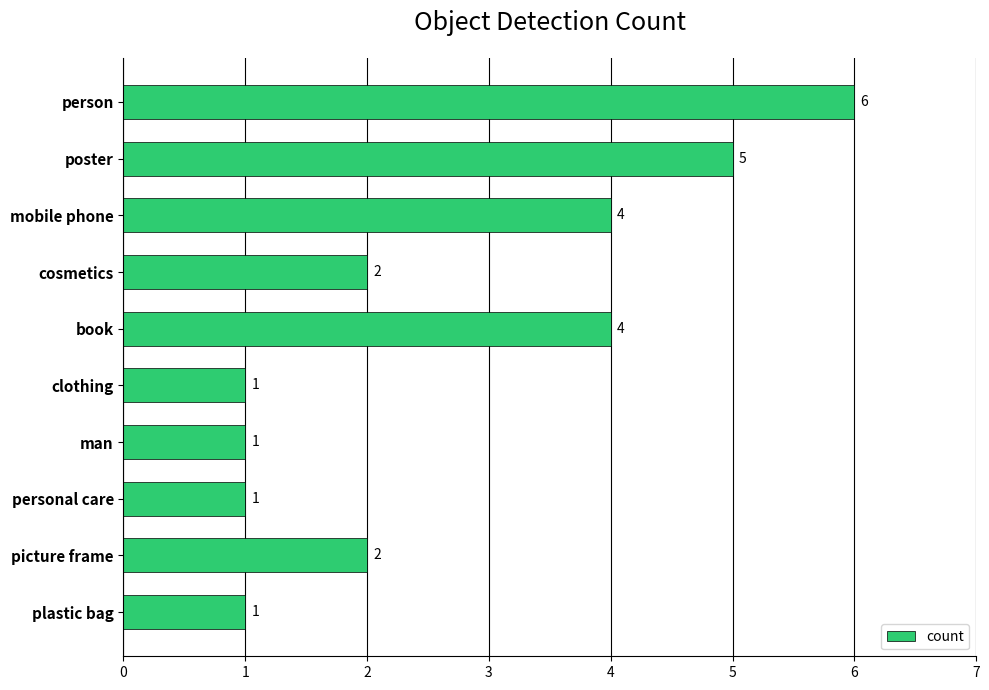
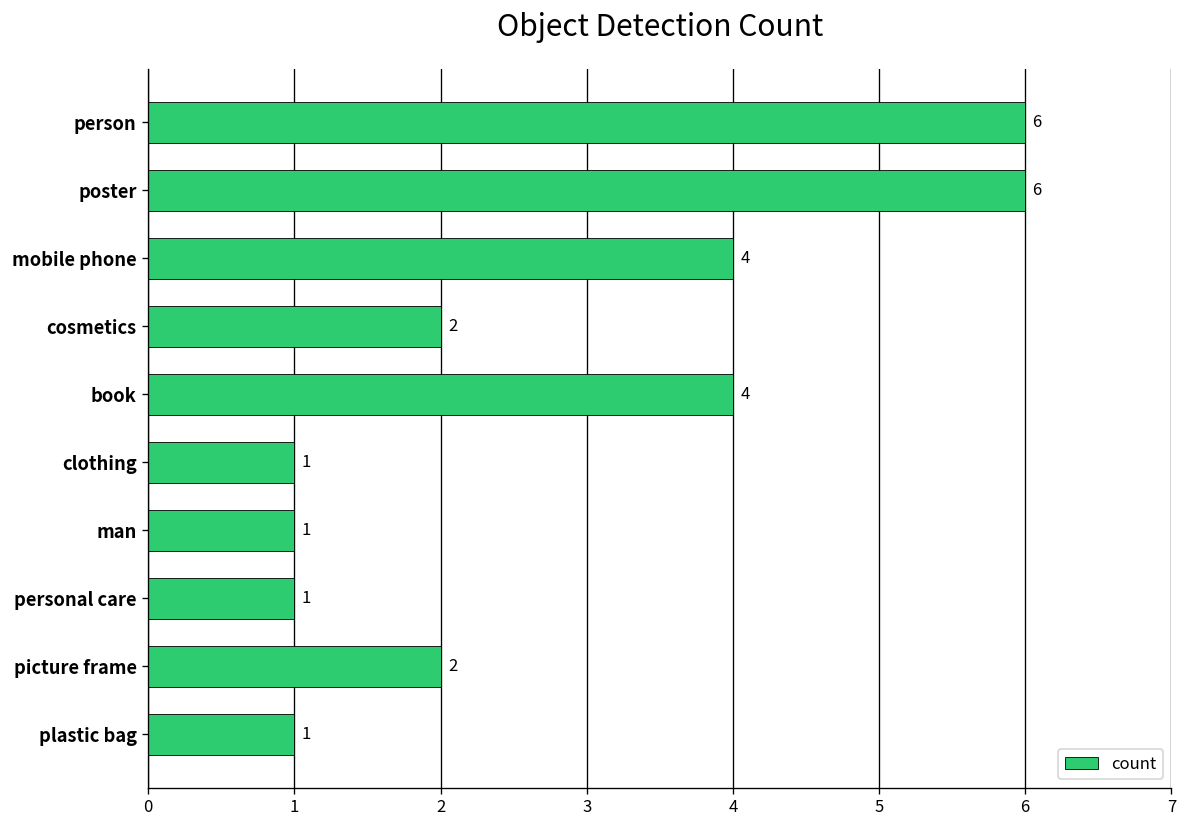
  {
    "person": 6,
-   "poster": 5,
+   "poster": 6,
    "mobile phone": 4,
    "cosmetics": 2,
    "book": 4,
    "clothing": 1,
    "man": 1,
    "personal care": 1,
    "picture frame": 2,
    "plastic bag": 1
  }
